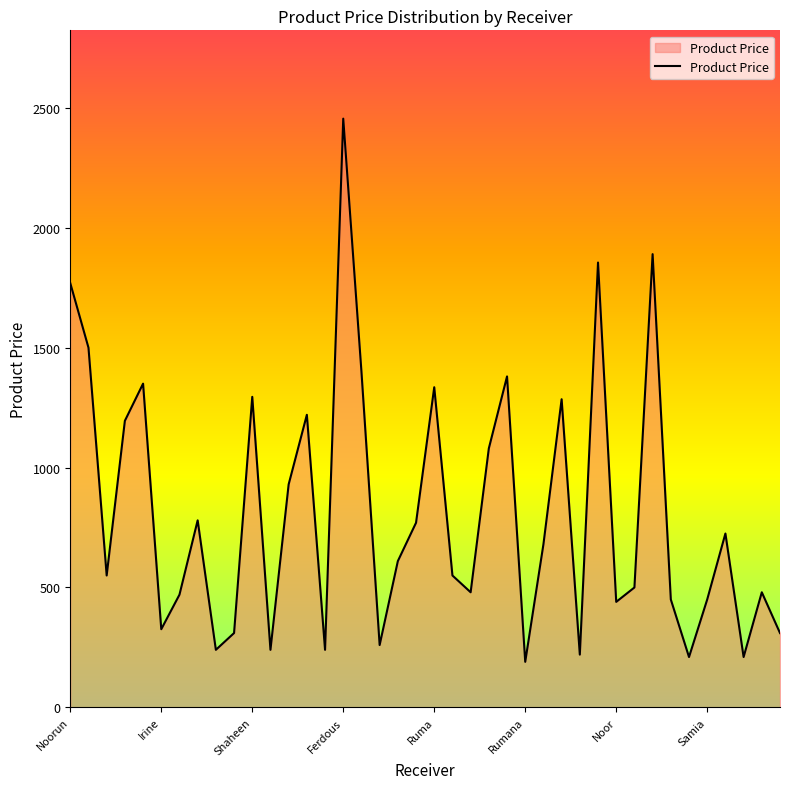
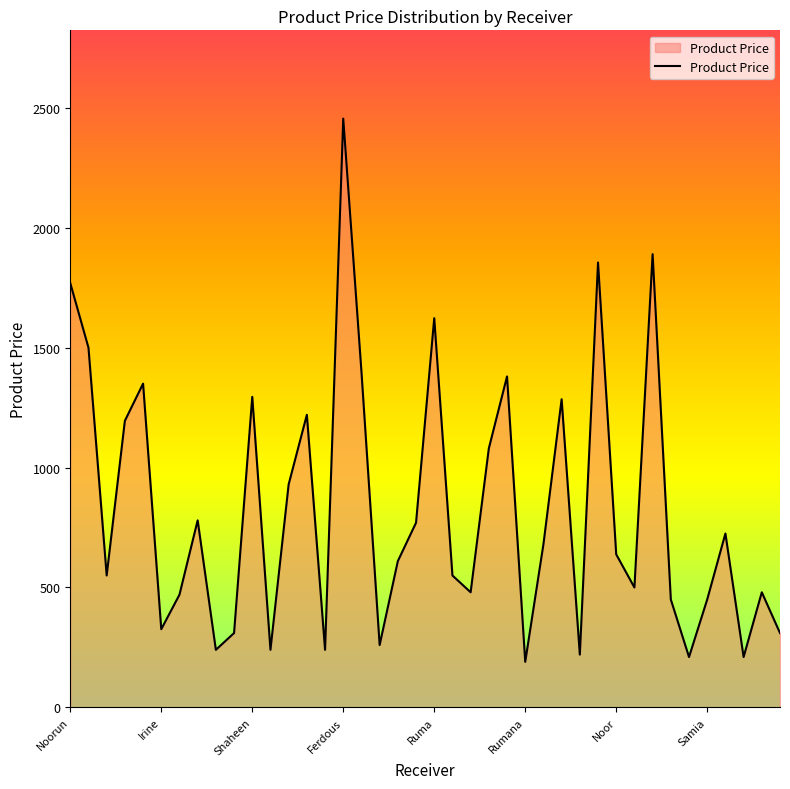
  {
    "Noorun": 1770,
    "Irine": 330,
    "Shaheen": 1300,
    "Ferdous": 2460,
-   "Ruma": 1340,
+   "Ruma": 1620,
    "Rumana": 190,
-   "Noor": 440
+   "Noor": 640
  }
